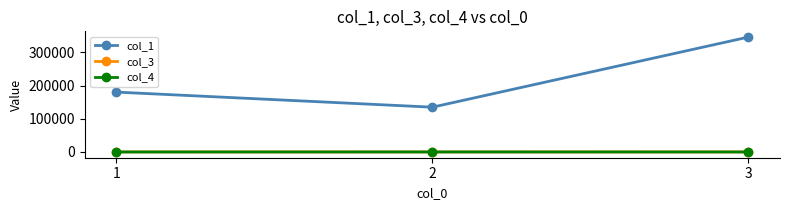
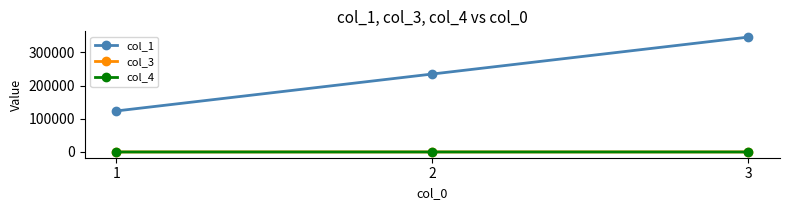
  {
    "col_1": {
-     "1": 180000,
-     "2": 130000,
+     "1": 120000,
+     "2": 230000,
      "3": 350000
    },
    "col_4": {
      "1": 0,
      "2": 0,
      "3": 0
    }
  }
